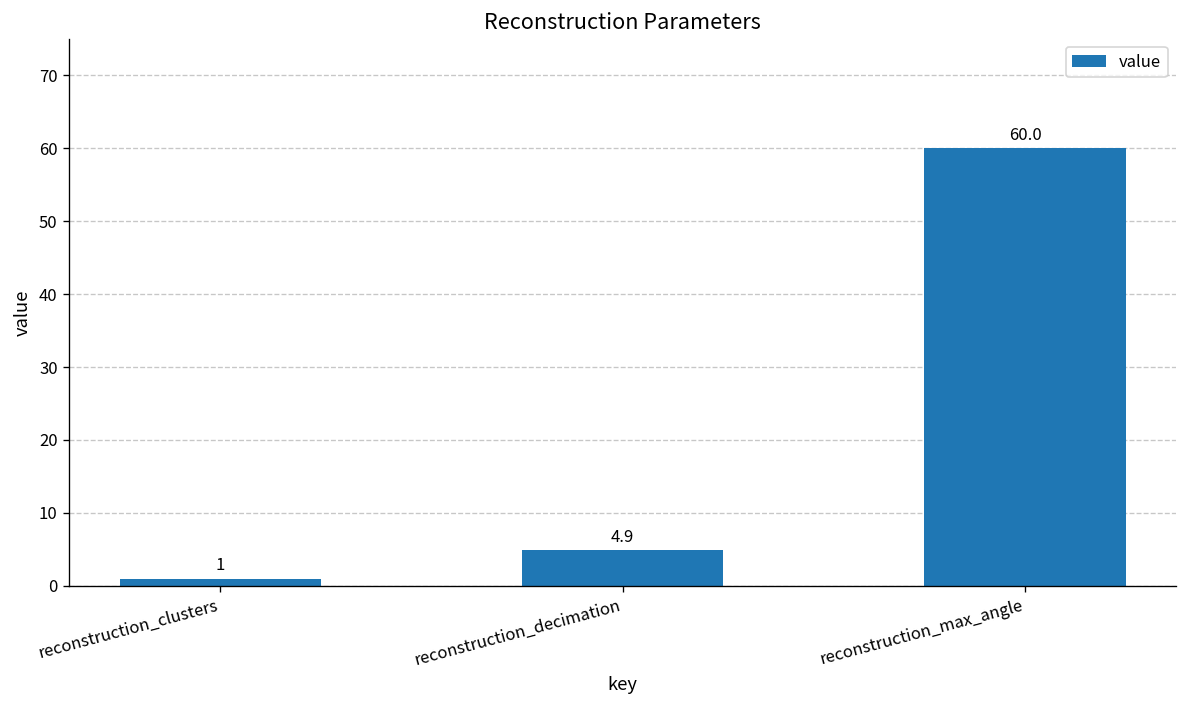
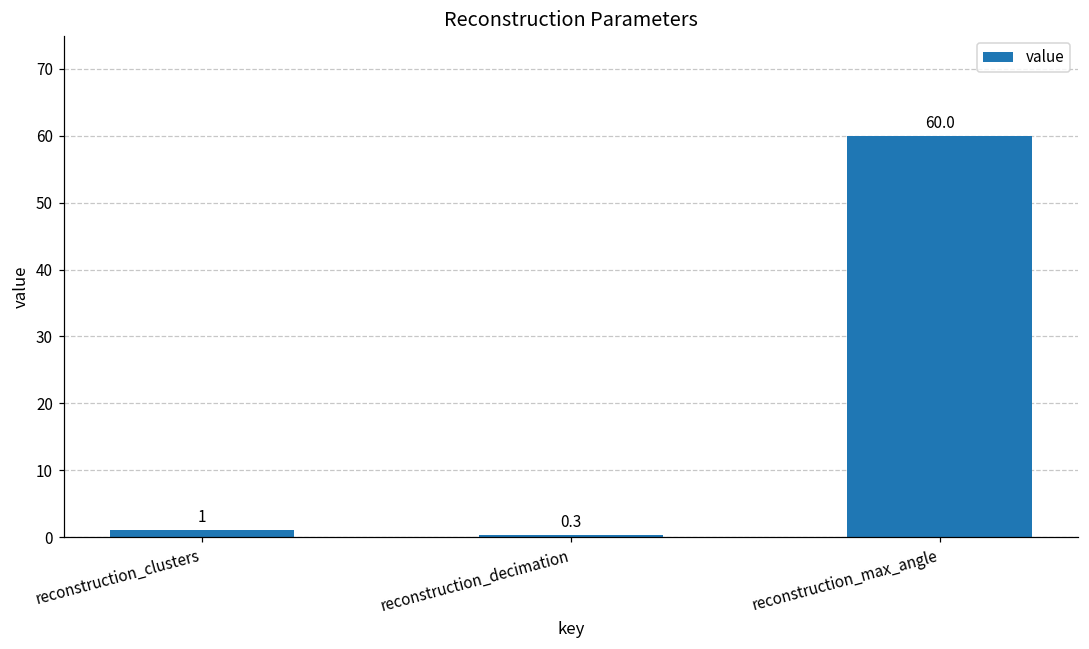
  {
    "reconstruction_clusters": 1,
-   "reconstruction_decimation": 4.9,
+   "reconstruction_decimation": 0.3,
    "reconstruction_max_angle": 60.0
  }
